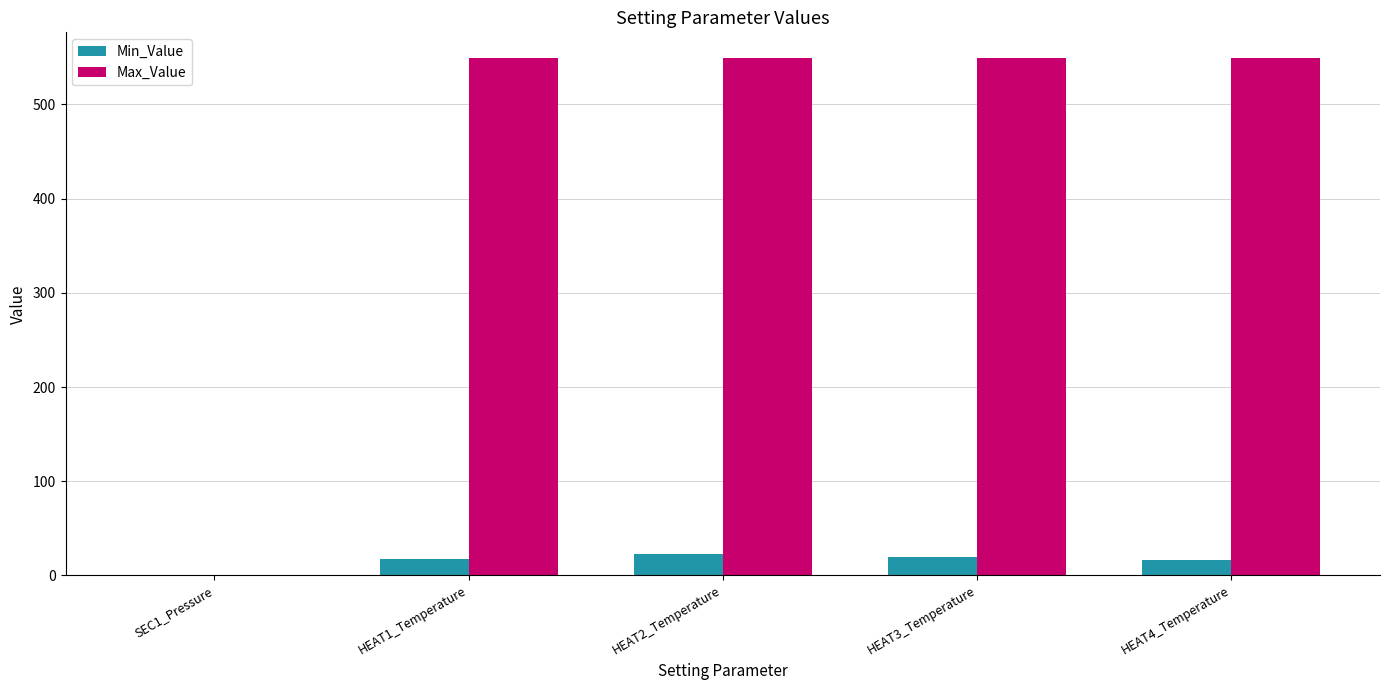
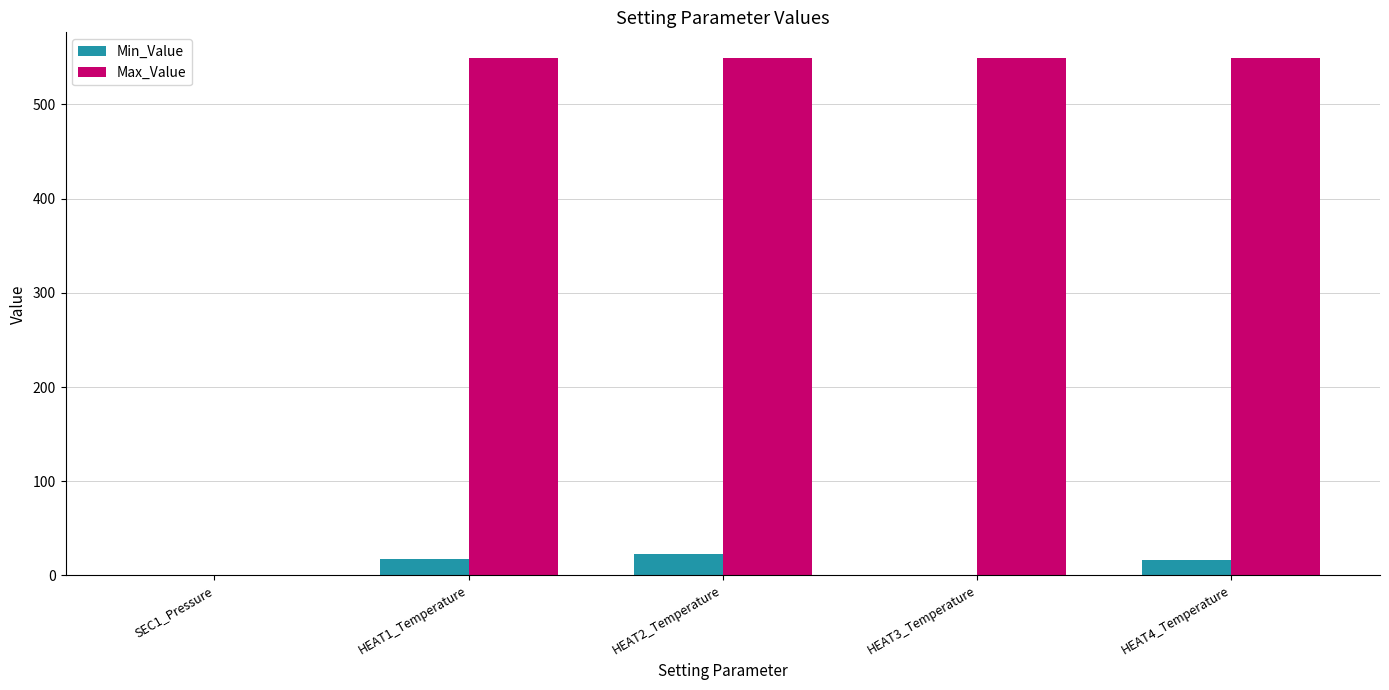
  {
    "Min_Value": {
      "SEC1_Pressure": 0,
      "HEAT1_Temperature": 20,
      "HEAT2_Temperature": 20,
-     "HEAT3_Temperature": 20,
+     "HEAT3_Temperature": 0,
      "HEAT4_Temperature": 20
    },
    "Max_Value": {
      "SEC1_Pressure": 0,
      "HEAT1_Temperature": 550,
      "HEAT2_Temperature": 550,
      "HEAT3_Temperature": 550,
      "HEAT4_Temperature": 550
    }
  }
